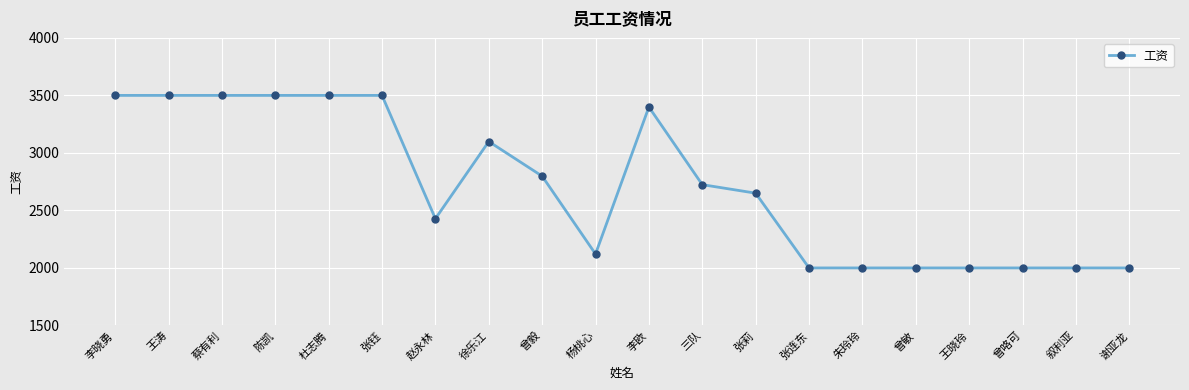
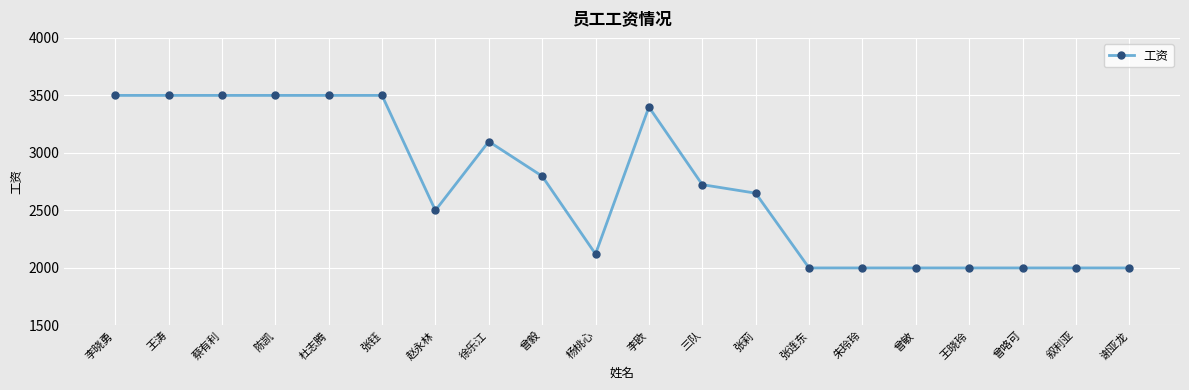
  {
    "李晓勇": 3500,
    "王涛": 3500,
    "蔡有利": 3500,
    "陈凯": 3500,
    "杜志腾": 3500,
    "张钰": 3500,
-   "赵永林": 2430,
+   "赵永林": 2500,
    "徐乐江": 3100,
    "曾毅": 2800,
    "杨桃心": 2120,
    "李欧": 3400,
    "三队": 2720,
    "张莉": 2650,
    "张连东": 2000,
    "朱玲玲": 2000,
    "曾敏": 2000,
    "王晓玲": 2000,
    "曾咯可": 2000,
    "叙利亚": 2000,
    "谢亚龙": 2000
  }
